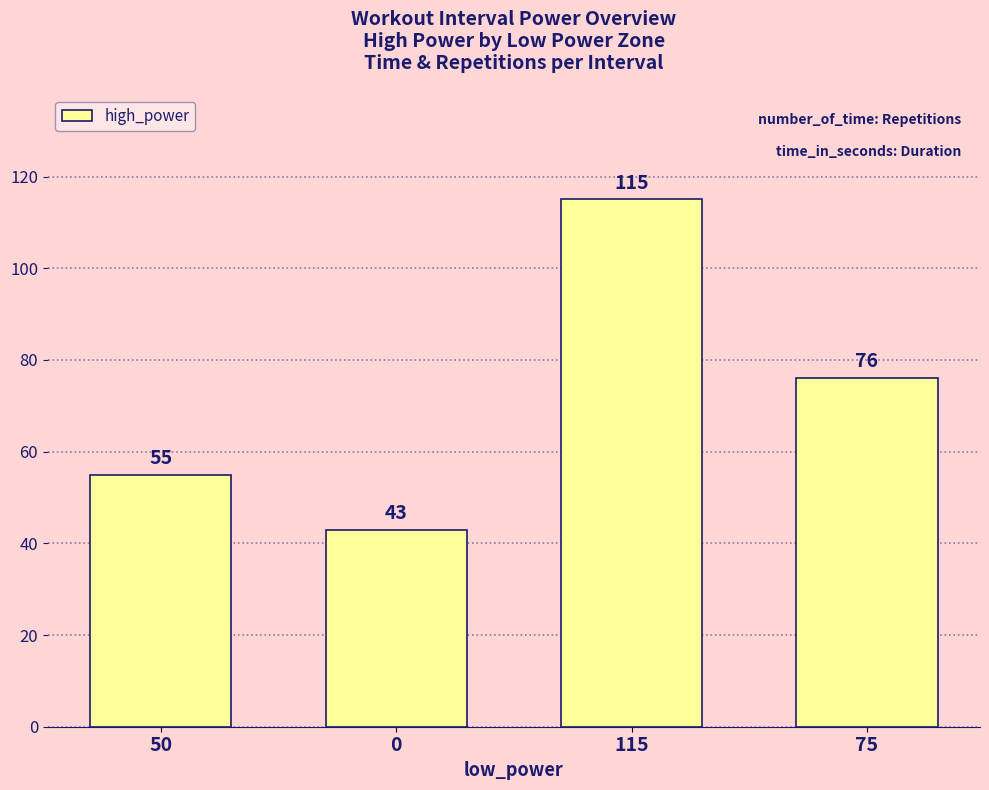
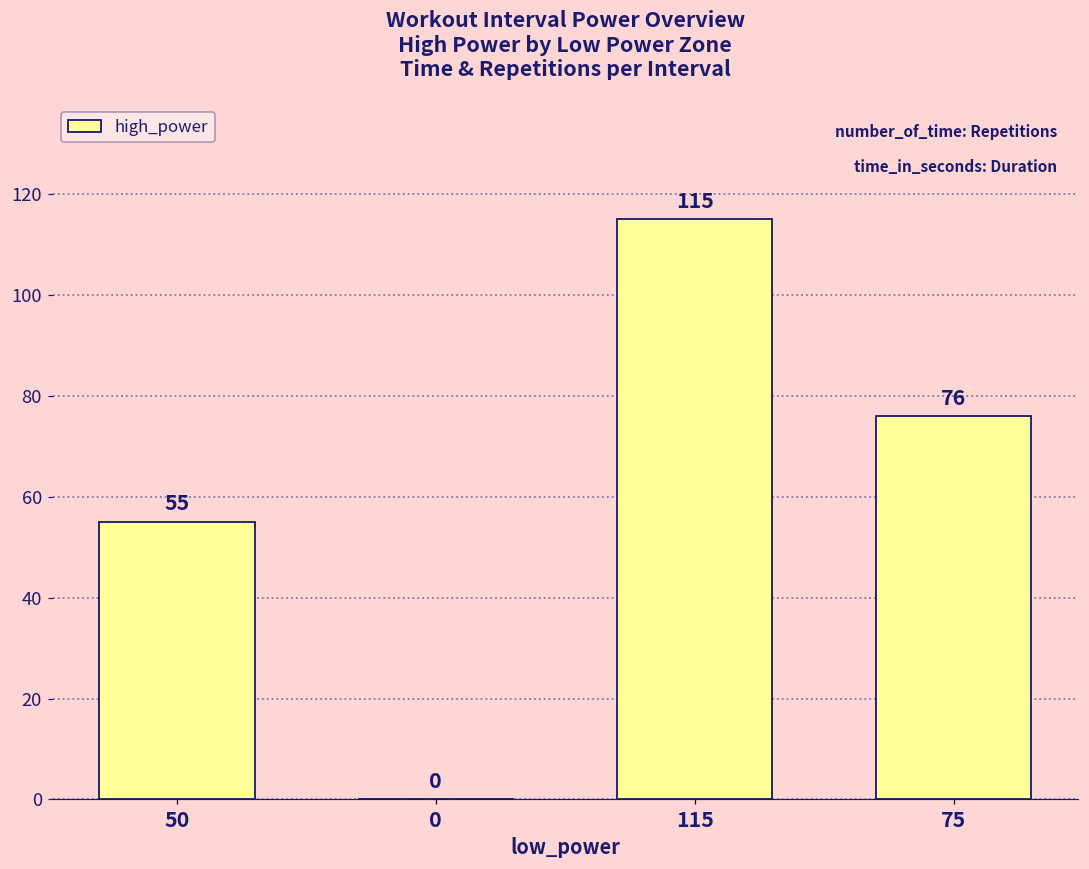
  {
    "50": 55,
-   "0": 43,
+   "0": 0,
    "115": 115,
    "75": 76
  }
